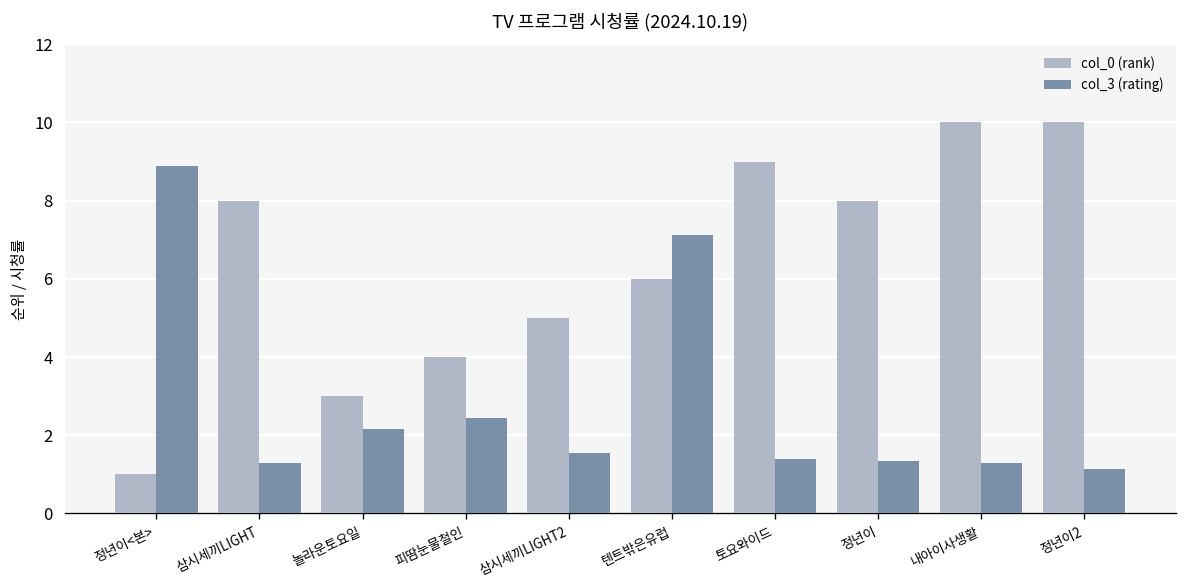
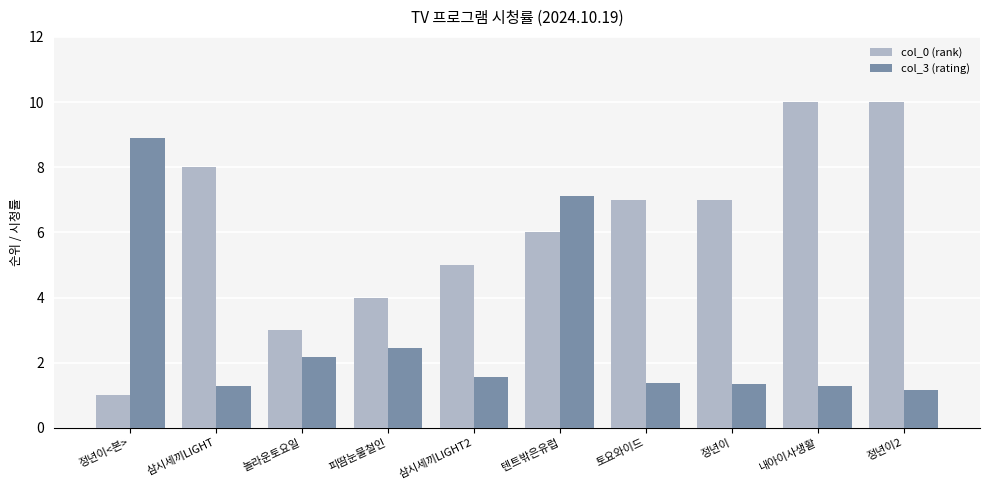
  {
    "col_0 (rank)": {
      "정년이<본>": 1,
      "삼시세끼LIGHT": 8,
      "놀라운토요일": 3,
      "피땀눈물철인": 4,
      "삼시세끼LIGHT2": 5,
      "텐트밖은유럽": 6,
-     "토요와이드": 9,
-     "정년이": 8,
+     "토요와이드": 7,
+     "정년이": 7,
      "내아이사생활": 10,
      "정년이2": 10
    },
    "col_3 (rating)": {
      "정년이<본>": 8.9,
      "삼시세끼LIGHT": 1.3,
      "놀라운토요일": 2.2,
      "피땀눈물철인": 2.5,
      "삼시세끼LIGHT2": 1.5,
      "텐트밖은유럽": 7.1,
      "토요와이드": 1.4,
      "정년이": 1.3,
      "내아이사생활": 1.3,
      "정년이2": 1.1
    }
  }
